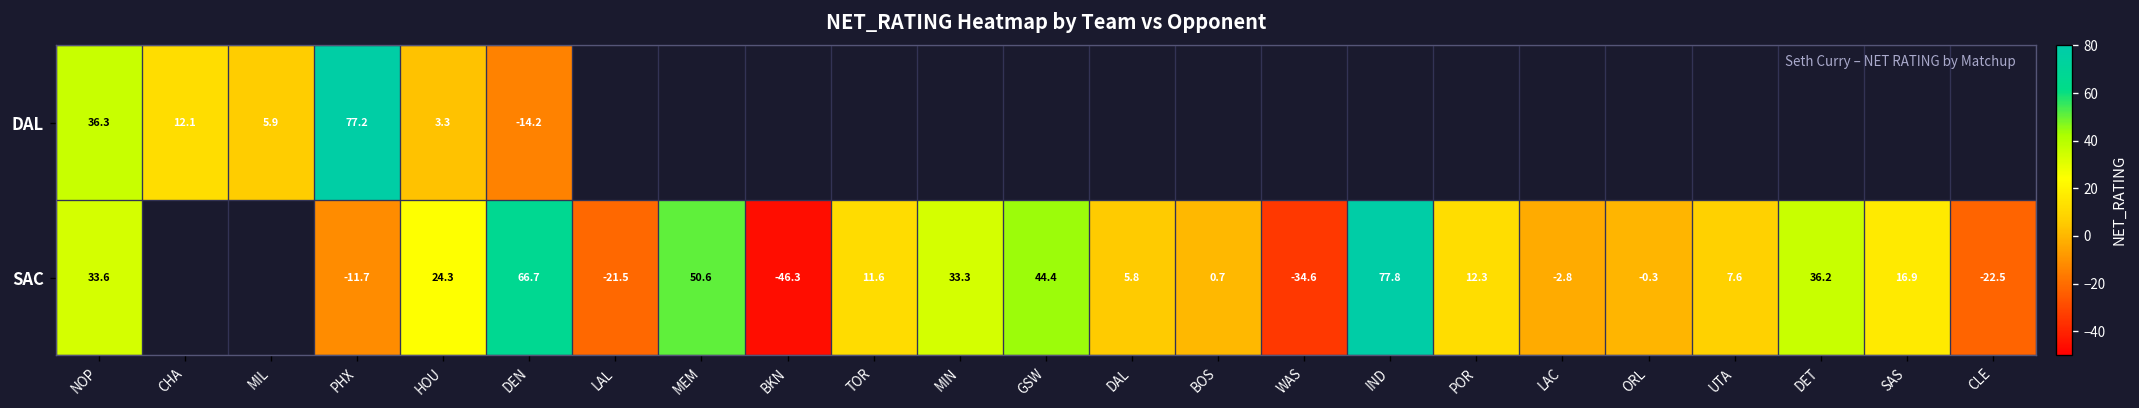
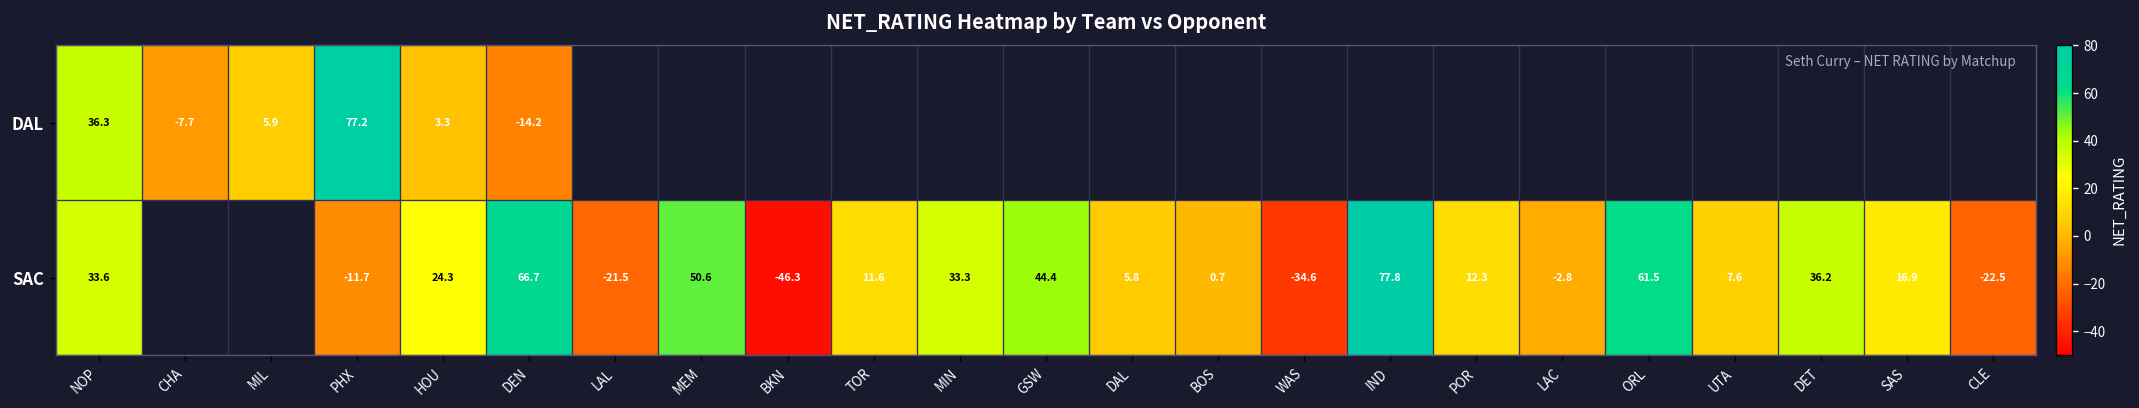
  {
    "DAL": {
      "NOP": 36.3,
-     "CHA": 12.1,
+     "CHA": -7.7,
      "MIL": 5.9,
      "PHX": 77.2,
      "HOU": 3.3,
      "DEN": -14.2
    },
    "SAC": {
      "NOP": 33.6,
      "PHX": -11.7,
      "HOU": 24.3,
      "DEN": 66.7,
      "LAL": -21.5,
      "MEM": 50.6,
      "BKN": -46.3,
      "TOR": 11.6,
      "MIN": 33.3,
      "GSW": 44.4,
      "DAL": 5.8,
      "BOS": 0.7,
      "WAS": -34.6,
      "IND": 77.8,
      "POR": 12.3,
      "LAC": -2.8,
-     "ORL": -0.3,
+     "ORL": 61.5,
      "UTA": 7.6,
      "DET": 36.2,
      "SAS": 16.9,
      "CLE": -22.5
    }
  }
